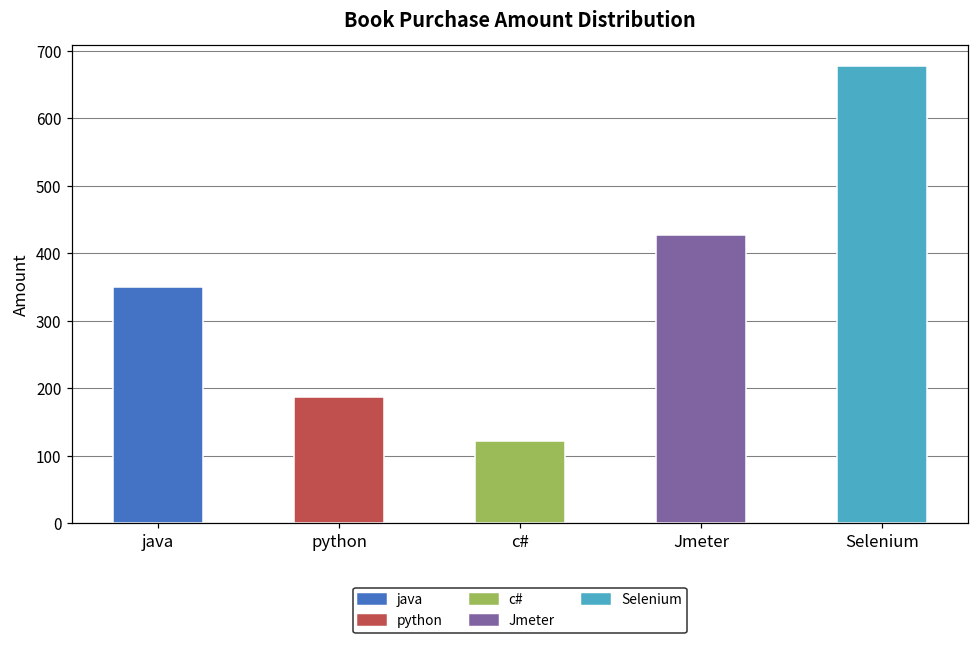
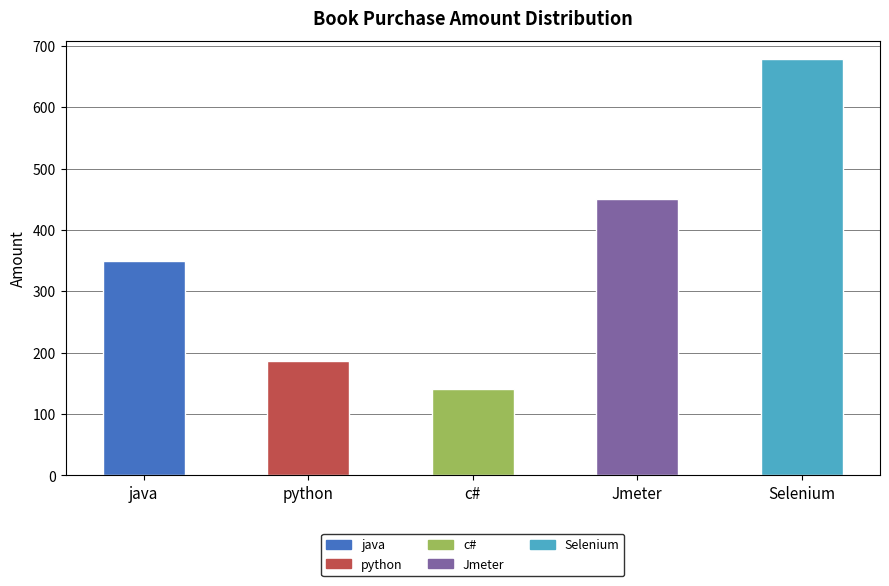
  {
    "java": 350,
    "python": 190,
-   "c#": 120,
-   "Jmeter": 430,
+   "c#": 140,
+   "Jmeter": 450,
    "Selenium": 680
  }
